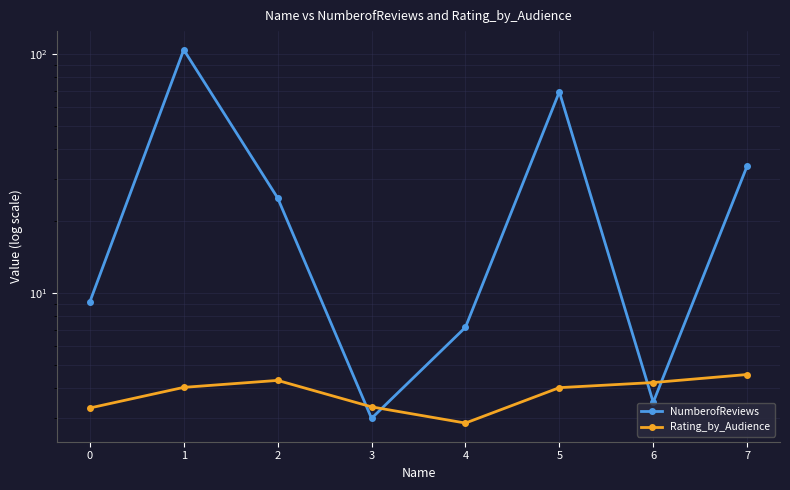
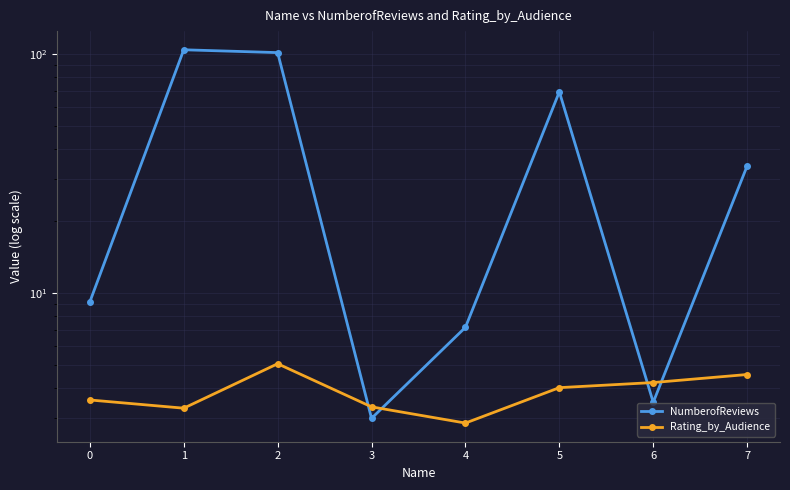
  {
    "NumberofReviews": {
      "0": 9,
      "1": 100,
-     "2": 25,
+     "2": 101,
      "3": 3,
      "4": 7.2,
      "5": 69,
      "6": 3.5,
      "7": 34
    },
    "Rating_by_Audience": {
-     "0": 3.3,
-     "1": 4.0,
-     "2": 4.3,
+     "0": 3.6,
+     "1": 3.3,
+     "2": 5.1,
      "3": 3.4,
      "4": 2.9,
      "5": 4.0,
      "6": 4.2,
      "7": 4.6
    }
  }
